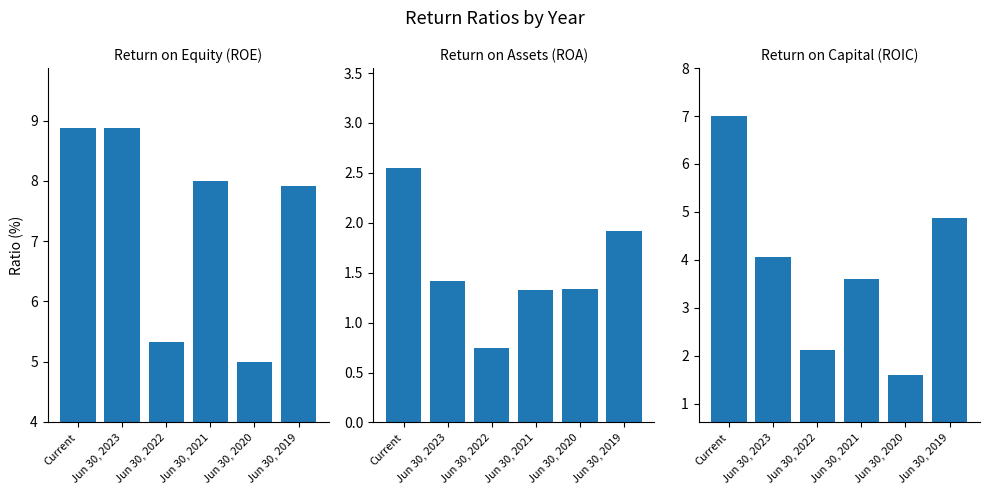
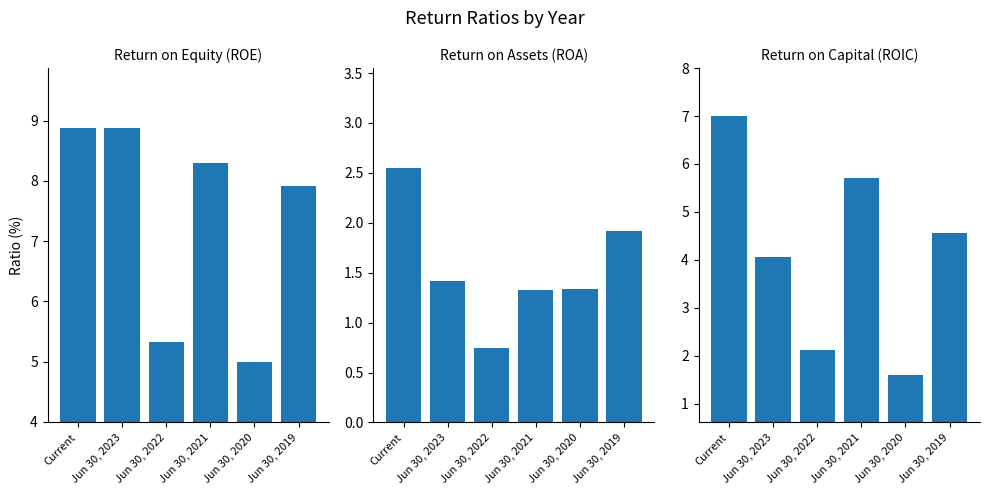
  {
    "Return on Equity (ROE)": {
      "Current": 8.9,
      "Jun 30, 2023": 8.9,
      "Jun 30, 2022": 5.3,
-     "Jun 30, 2021": 8.0,
+     "Jun 30, 2021": 8.3,
      "Jun 30, 2020": 5.0,
      "Jun 30, 2019": 7.9
    },
    "Return on Assets (ROA)": {
      "Current": 2.6,
      "Jun 30, 2023": 1.4,
      "Jun 30, 2022": 0.8,
      "Jun 30, 2021": 1.3,
      "Jun 30, 2020": 1.3,
      "Jun 30, 2019": 1.9
    },
    "Return on Capital (ROIC)": {
      "Current": 7.0,
      "Jun 30, 2023": 4.1,
      "Jun 30, 2022": 2.1,
-     "Jun 30, 2021": 3.6,
+     "Jun 30, 2021": 5.7,
      "Jun 30, 2020": 1.6,
-     "Jun 30, 2019": 4.9
+     "Jun 30, 2019": 4.6
    }
  }
